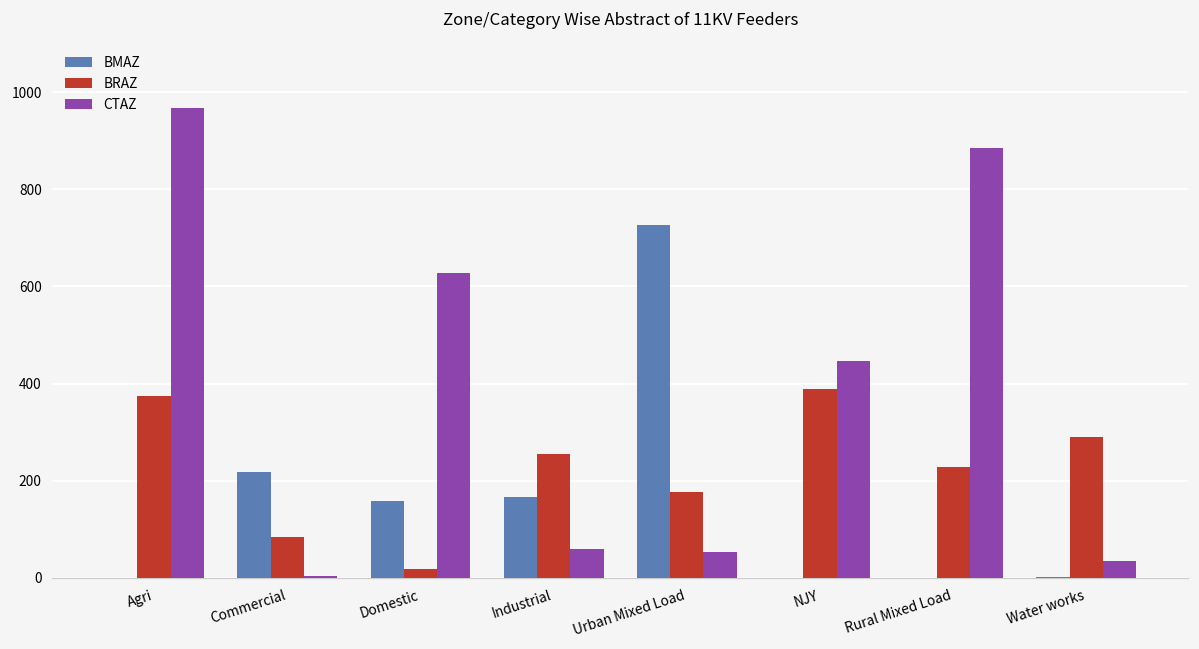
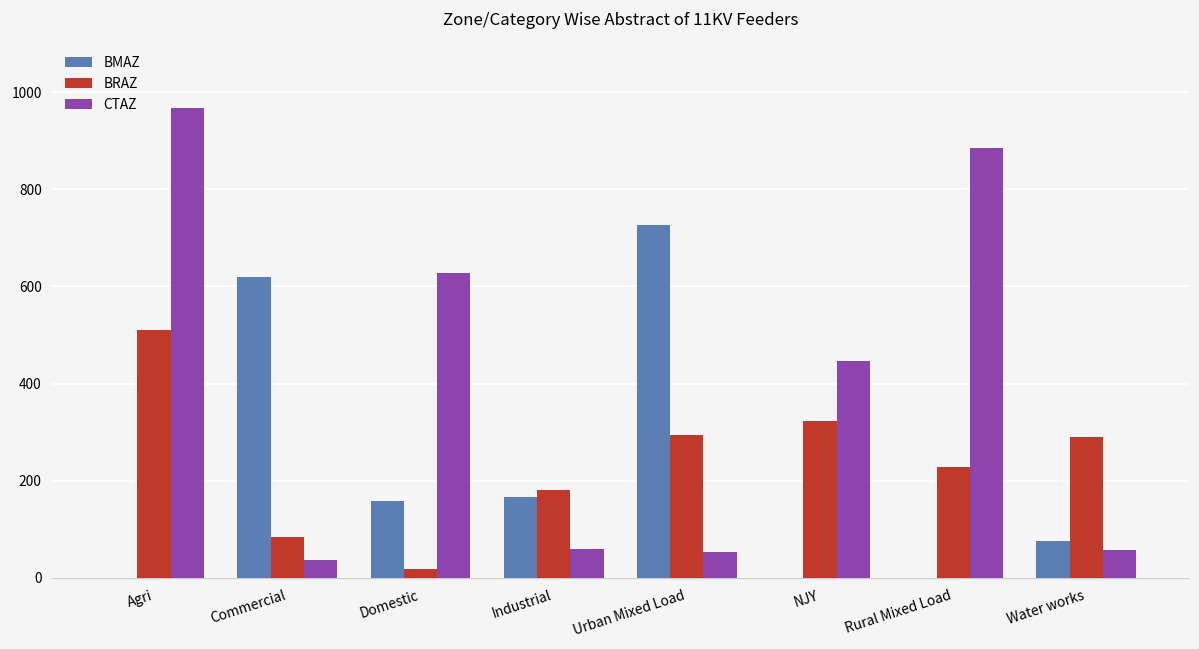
  {
    "BMAZ": {
      "Agri": 0,
-     "Commercial": 220,
+     "Commercial": 620,
      "Domestic": 160,
      "Industrial": 170,
      "Urban Mixed Load": 730,
      "NJY": 0,
      "Rural Mixed Load": 0,
-     "Water works": 0
+     "Water works": 80
    },
    "BRAZ": {
-     "Agri": 380,
+     "Agri": 510,
      "Commercial": 90,
      "Domestic": 20,
-     "Industrial": 260,
-     "Urban Mixed Load": 180,
-     "NJY": 390,
+     "Industrial": 180,
+     "Urban Mixed Load": 300,
+     "NJY": 320,
      "Rural Mixed Load": 230,
      "Water works": 290
    },
    "CTAZ": {
      "Agri": 970,
-     "Commercial": 0,
+     "Commercial": 40,
      "Domestic": 630,
      "Industrial": 60,
      "Urban Mixed Load": 50,
      "NJY": 450,
      "Rural Mixed Load": 890,
-     "Water works": 30
+     "Water works": 60
    }
  }
